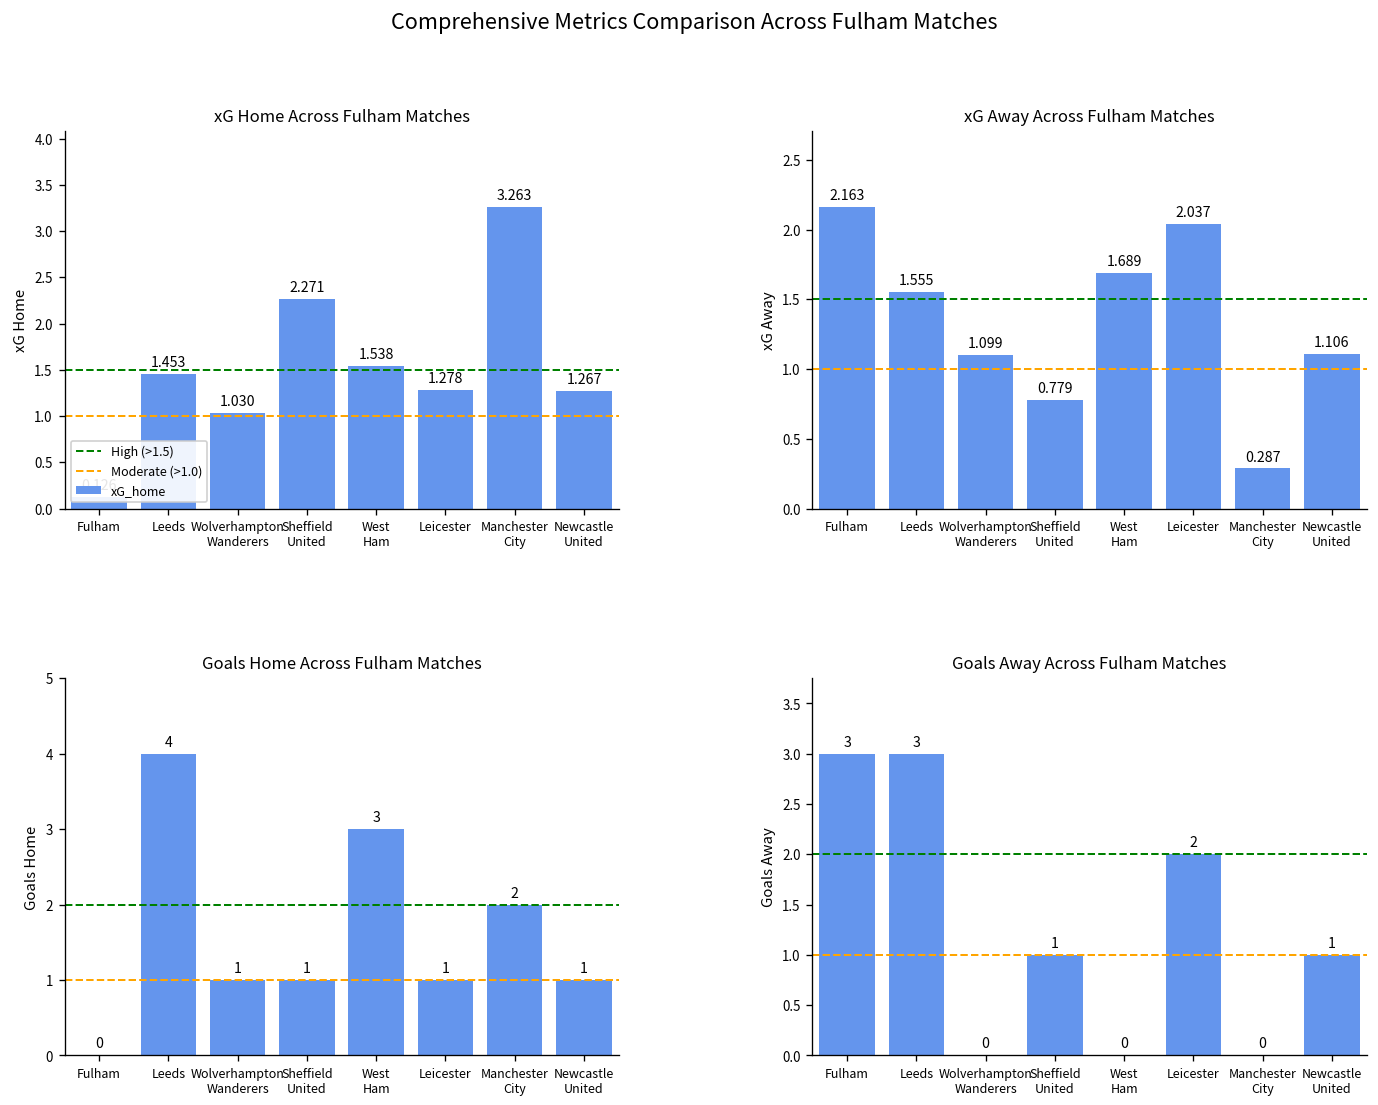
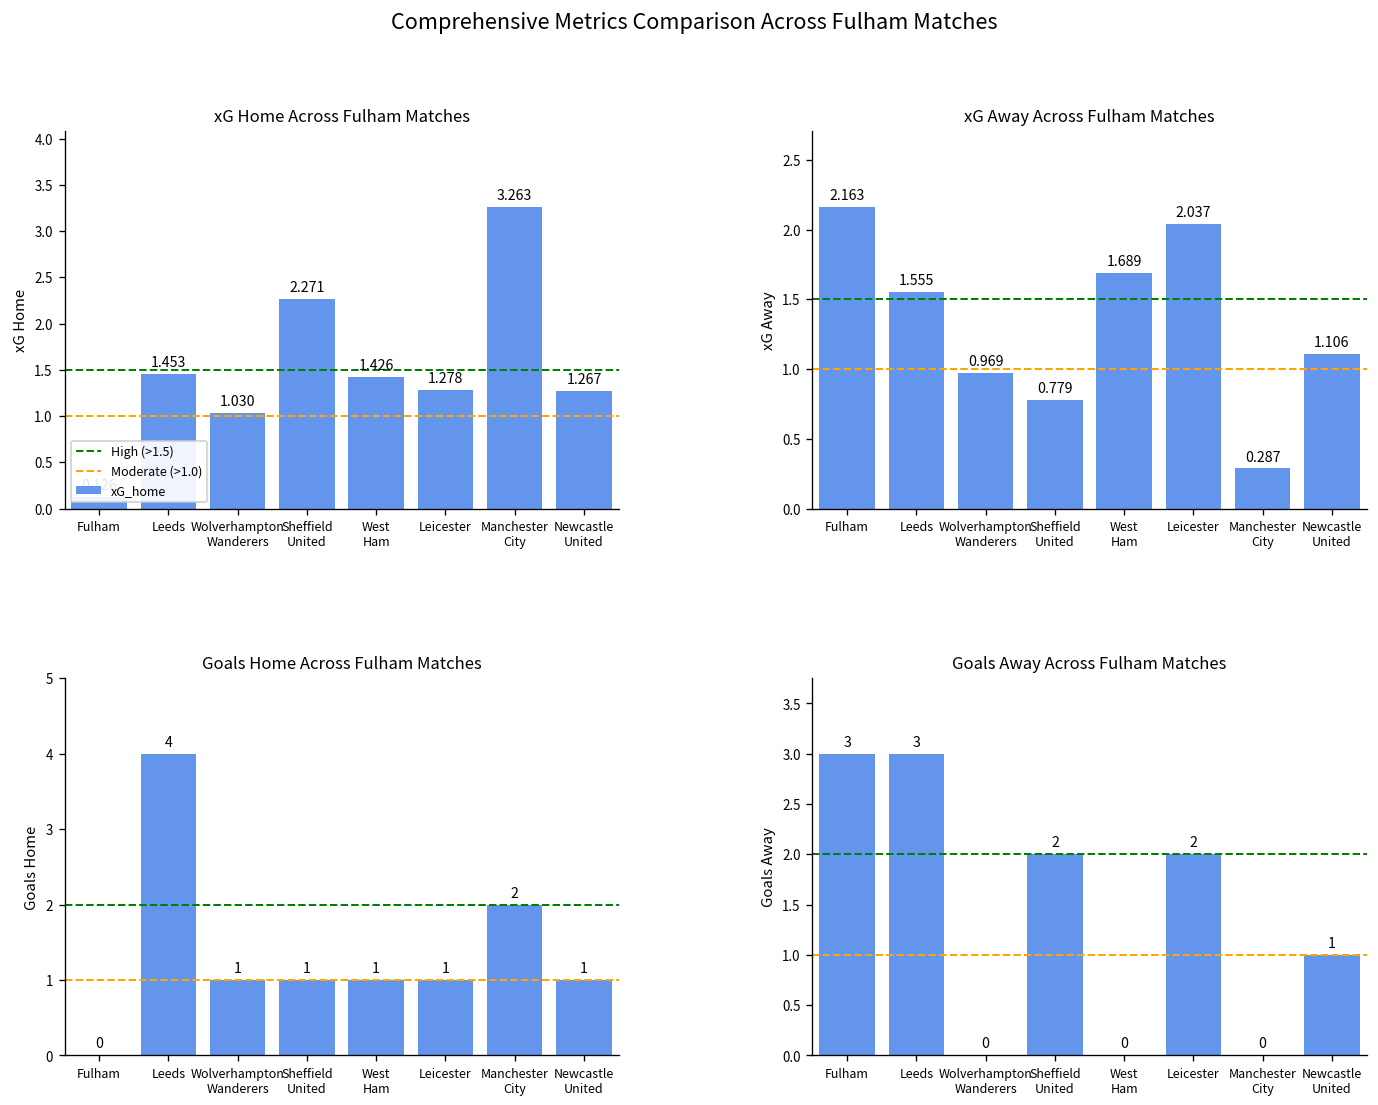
  {
    "xG Home Across Fulham Matches": {
      "Leeds": 1.453,
      "Wolverhampton Wanderers": 1.030,
      "Sheffield United": 2.271,
-     "West Ham": 1.538,
+     "West Ham": 1.426,
      "Leicester": 1.278,
      "Manchester City": 3.263,
      "Newcastle United": 1.267
    },
    "xG Away Across Fulham Matches": {
      "Fulham": 2.163,
      "Leeds": 1.555,
-     "Wolverhampton Wanderers": 1.099,
+     "Wolverhampton Wanderers": 0.969,
      "Sheffield United": 0.779,
      "West Ham": 1.689,
      "Leicester": 2.037,
      "Manchester City": 0.287,
      "Newcastle United": 1.106
    },
    "Goals Home Across Fulham Matches": {
      "Fulham": 0,
      "Leeds": 4,
      "Wolverhampton Wanderers": 1,
      "Sheffield United": 1,
-     "West Ham": 3,
+     "West Ham": 1,
      "Leicester": 1,
      "Manchester City": 2,
      "Newcastle United": 1
    },
    "Goals Away Across Fulham Matches": {
      "Fulham": 3,
      "Leeds": 3,
      "Wolverhampton Wanderers": 0,
-     "Sheffield United": 1,
+     "Sheffield United": 2,
      "West Ham": 0,
      "Leicester": 2,
      "Manchester City": 0,
      "Newcastle United": 1
    }
  }
